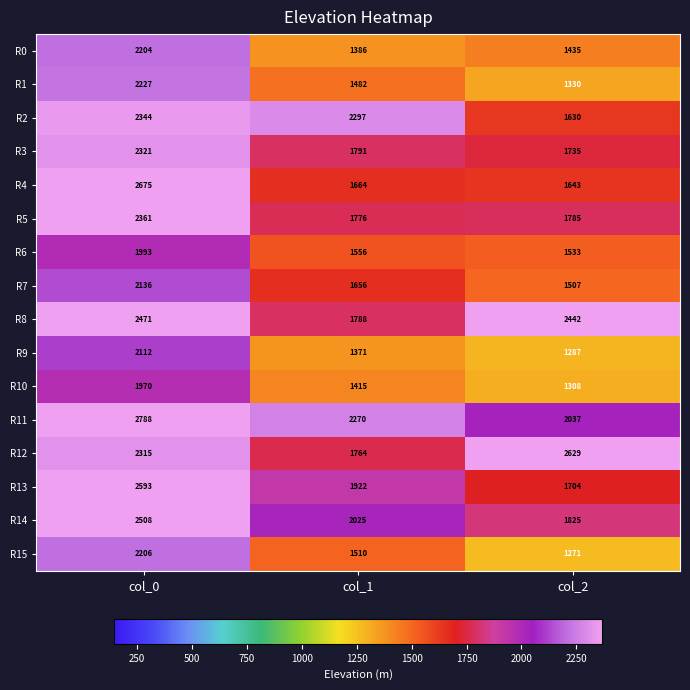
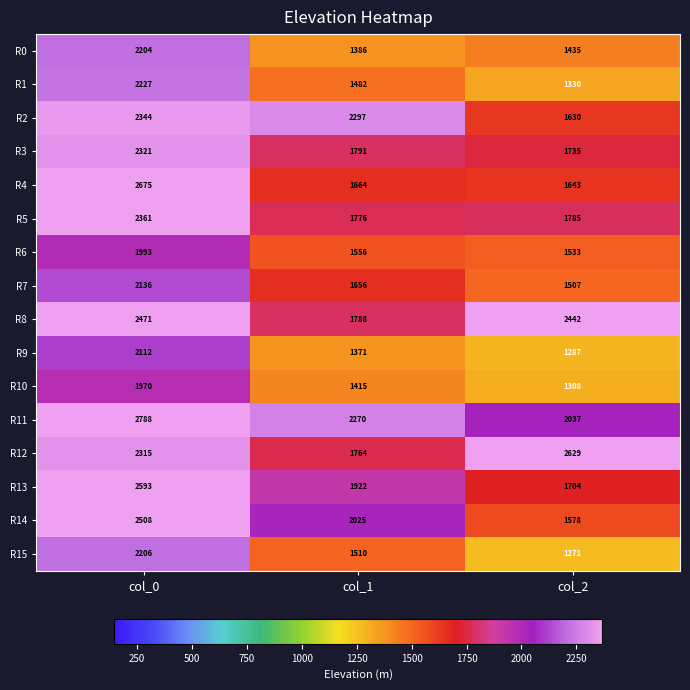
  {
    "R0": {
      "col_0": 2204,
      "col_1": 1386,
      "col_2": 1435
    },
    "R1": {
      "col_0": 2227,
      "col_1": 1482,
      "col_2": 1330
    },
    "R2": {
      "col_0": 2344,
      "col_1": 2297,
      "col_2": 1630
    },
    "R3": {
      "col_0": 2321,
      "col_1": 1791,
      "col_2": 1735
    },
    "R4": {
      "col_0": 2675,
      "col_1": 1664,
      "col_2": 1643
    },
    "R5": {
      "col_0": 2361,
      "col_1": 1776,
      "col_2": 1785
    },
    "R6": {
      "col_0": 1993,
      "col_1": 1556,
      "col_2": 1533
    },
    "R7": {
      "col_0": 2136,
      "col_1": 1656,
      "col_2": 1507
    },
    "R8": {
      "col_0": 2471,
      "col_1": 1788,
      "col_2": 2442
    },
    "R9": {
      "col_0": 2112,
      "col_1": 1371,
      "col_2": 1287
    },
    "R10": {
      "col_0": 1970,
      "col_1": 1415,
      "col_2": 1308
    },
    "R11": {
      "col_0": 2788,
      "col_1": 2270,
      "col_2": 2037
    },
    "R12": {
      "col_0": 2315,
      "col_1": 1764,
      "col_2": 2629
    },
    "R13": {
      "col_0": 2593,
      "col_1": 1922,
      "col_2": 1704
    },
    "R14": {
      "col_0": 2508,
      "col_1": 2025,
-     "col_2": 1825
+     "col_2": 1578
    },
    "R15": {
      "col_0": 2206,
      "col_1": 1510,
      "col_2": 1271
    }
  }
